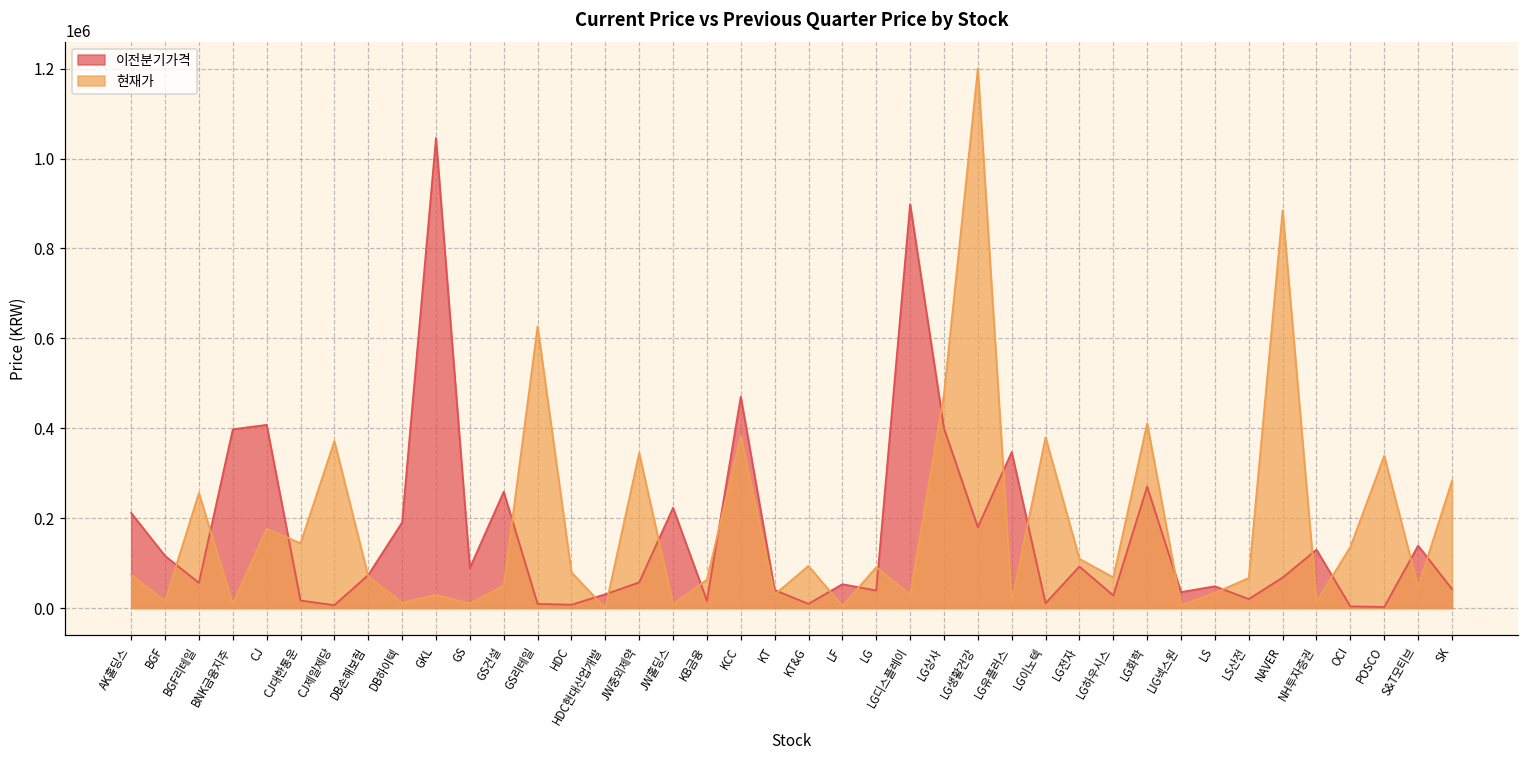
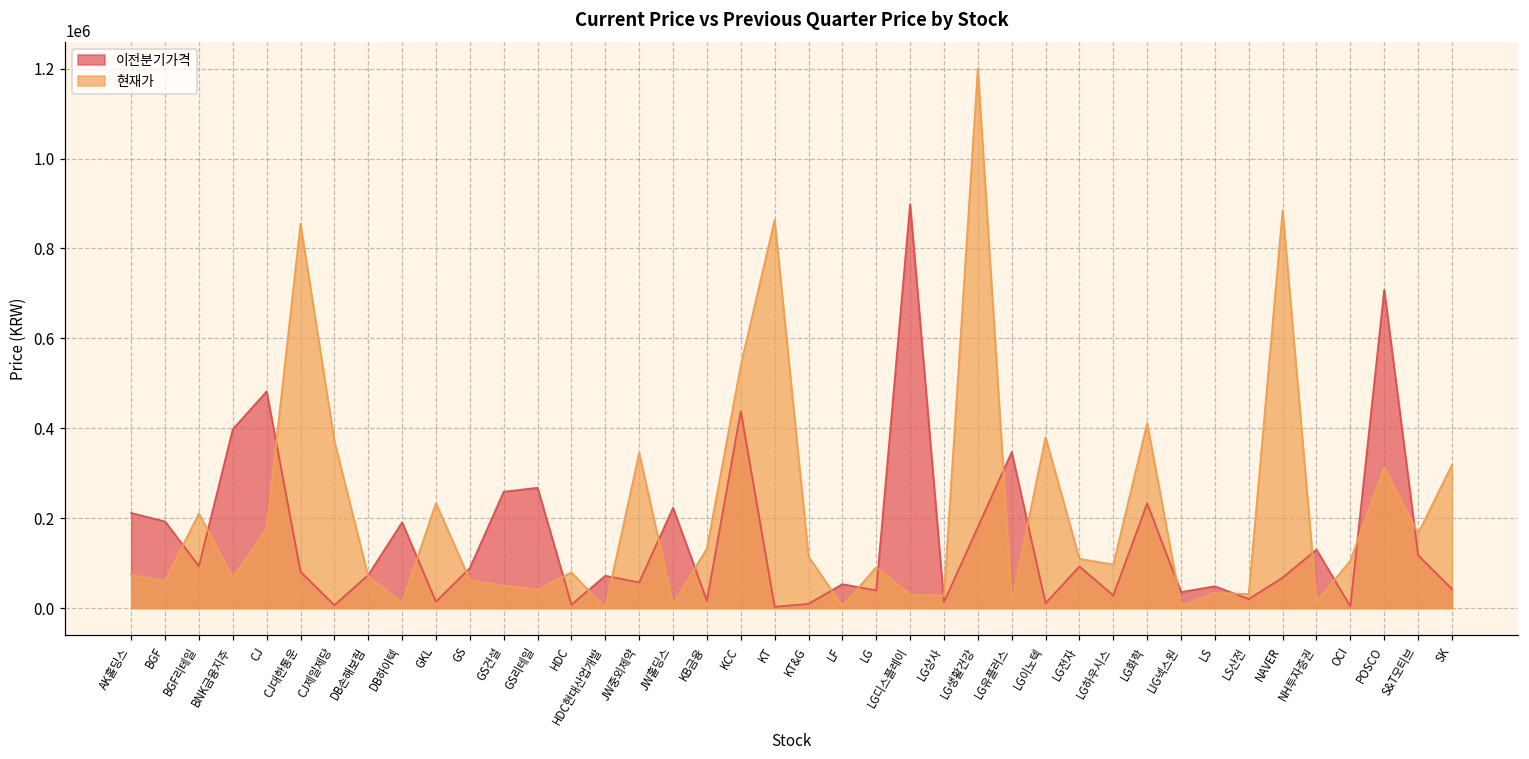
  {
    "이전분기가격": {
      "AK홀딩스": 210000,
-     "BGF": 120000,
-     "BGF리테일": 60000,
+     "BGF": 190000,
+     "BGF리테일": 90000,
      "BNK금융지주": 400000,
-     "CJ": 410000,
-     "CJ대한통운": 20000,
+     "CJ": 480000,
+     "CJ대한통운": 80000,
      "CJ제일제당": 10000,
      "DB하이텍": 190000,
-     "GKL": 1050000,
+     "GKL": 10000,
      "GS": 90000,
      "GS건설": 260000,
-     "GS리테일": 10000,
+     "GS리테일": 270000,
      "HDC": 10000,
-     "HDC현대산업개발": 30000,
+     "HDC현대산업개발": 70000,
      "JW중외제약": 60000,
      "JW홀딩스": 220000,
      "KB금융": 20000,
-     "KCC": 470000,
-     "KT": 40000,
+     "KCC": 440000,
+     "KT": 0,
      "KT&G": 10000,
      "LF": 50000,
      "LG": 40000,
      "LG디스플레이": 900000,
-     "LG상사": 400000,
+     "LG상사": 10000,
      "LG생활건강": 180000,
      "LG유플러스": 350000,
      "LG이노텍": 10000,
      "LG전자": 90000,
      "LG하우시스": 30000,
-     "LG화학": 270000,
+     "LG화학": 230000,
      "LIG넥스원": 40000,
      "LS": 50000,
      "LS산전": 20000,
      "NAVER": 70000,
      "NH투자증권": 130000,
      "OCI": 0,
-     "POSCO": 0,
-     "S&T모티브": 140000,
+     "POSCO": 710000,
+     "S&T모티브": 120000,
      "SK": 40000
    },
    "현재가": {
      "AK홀딩스": 70000,
-     "BGF": 20000,
-     "BGF리테일": 260000,
-     "BNK금융지주": 10000,
+     "BGF": 60000,
+     "BGF리테일": 210000,
+     "BNK금융지주": 70000,
      "CJ": 180000,
-     "CJ대한통운": 140000,
+     "CJ대한통운": 850000,
      "CJ제일제당": 370000,
      "DB하이텍": 10000,
-     "GKL": 30000,
-     "GS": 10000,
+     "GKL": 230000,
+     "GS": 60000,
      "GS건설": 50000,
-     "GS리테일": 630000,
+     "GS리테일": 40000,
      "HDC": 80000,
      "HDC현대산업개발": 0,
      "JW중외제약": 340000,
      "JW홀딩스": 10000,
-     "KB금융": 60000,
-     "KCC": 380000,
-     "KT": 30000,
-     "KT&G": 90000,
+     "KB금융": 130000,
+     "KCC": 540000,
+     "KT": 860000,
+     "KT&G": 120000,
      "LF": 0,
      "LG": 90000,
      "LG디스플레이": 30000,
-     "LG상사": 480000,
+     "LG상사": 30000,
      "LG생활건강": 1200000,
      "LG유플러스": 10000,
      "LG이노텍": 380000,
      "LG전자": 110000,
-     "LG하우시스": 70000,
+     "LG하우시스": 100000,
      "LG화학": 410000,
      "LIG넥스원": 10000,
      "LS": 30000,
-     "LS산전": 70000,
+     "LS산전": 30000,
      "NAVER": 890000,
      "NH투자증권": 10000,
-     "OCI": 140000,
-     "POSCO": 340000,
-     "S&T모티브": 50000,
-     "SK": 280000
+     "OCI": 110000,
+     "POSCO": 310000,
+     "S&T모티브": 170000,
+     "SK": 320000
    }
  }
